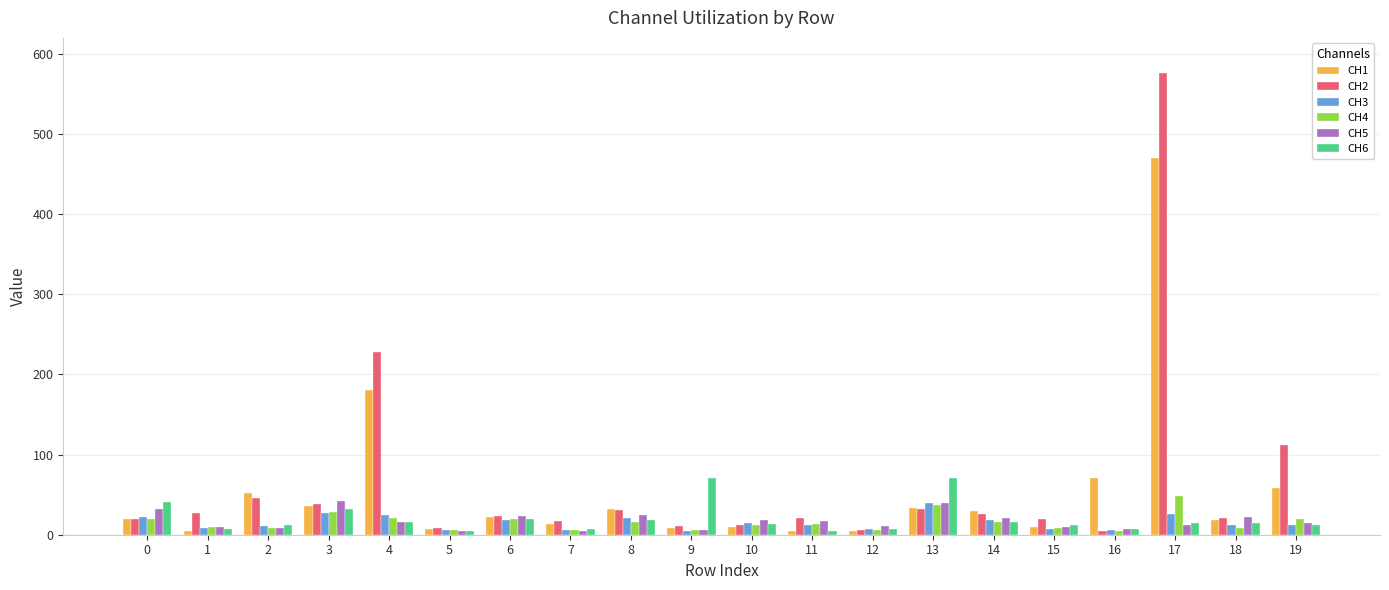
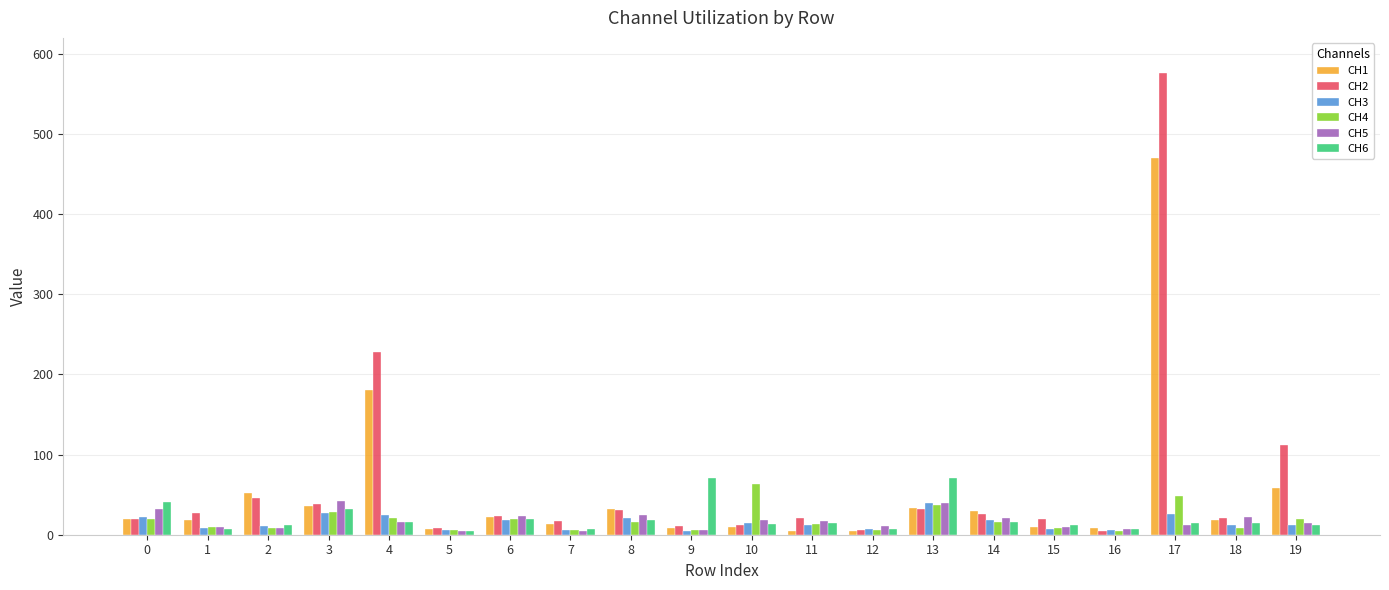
  {
    "CH1": {
      "0": 20,
-     "1": 10,
+     "1": 20,
      "2": 50,
      "3": 40,
      "4": 180,
      "5": 10,
      "6": 20,
      "7": 10,
      "8": 30,
      "9": 10,
      "10": 10,
      "11": 10,
      "12": 10,
      "13": 30,
      "14": 30,
      "15": 10,
-     "16": 70,
+     "16": 10,
      "17": 470,
      "18": 20,
      "19": 60
    },
    "CH2": {
      "0": 20,
      "1": 30,
      "2": 50,
      "3": 40,
      "4": 230,
      "5": 10,
      "6": 20,
      "7": 20,
      "8": 30,
      "9": 10,
      "10": 10,
      "11": 20,
      "12": 10,
      "13": 30,
      "14": 30,
      "15": 20,
      "16": 0,
      "17": 580,
      "18": 20,
      "19": 110
    },
    "CH3": {
      "0": 20,
      "1": 10,
      "2": 10,
      "3": 30,
      "4": 20,
      "5": 10,
      "6": 20,
      "7": 10,
      "8": 20,
      "9": 0,
      "10": 20,
      "11": 10,
      "12": 10,
      "13": 40,
      "14": 20,
      "15": 10,
      "16": 10,
      "17": 30,
      "18": 10,
      "19": 10
    },
    "CH4": {
      "0": 20,
      "1": 10,
      "2": 10,
      "3": 30,
      "4": 20,
      "5": 10,
      "6": 20,
      "7": 10,
      "8": 20,
      "9": 10,
-     "10": 10,
+     "10": 60,
      "11": 10,
      "12": 10,
      "13": 40,
      "14": 20,
      "15": 10,
      "16": 0,
      "17": 50,
      "18": 10,
      "19": 20
    },
    "CH5": {
      "0": 30,
      "1": 10,
      "2": 10,
      "3": 40,
      "4": 20,
      "5": 10,
      "6": 20,
      "7": 10,
      "8": 20,
      "9": 10,
      "10": 20,
      "11": 20,
      "12": 10,
      "13": 40,
      "14": 20,
      "15": 10,
      "16": 10,
      "17": 10,
      "18": 20,
      "19": 20
    },
    "CH6": {
      "0": 40,
      "1": 10,
      "2": 10,
      "3": 30,
      "4": 20,
      "5": 10,
      "6": 20,
      "7": 10,
      "8": 20,
      "9": 70,
      "10": 10,
-     "11": 5,
+     "11": 15,
      "12": 10,
      "13": 70,
      "14": 20,
      "15": 10,
      "16": 10,
      "17": 10,
      "18": 10,
      "19": 10
    }
  }
